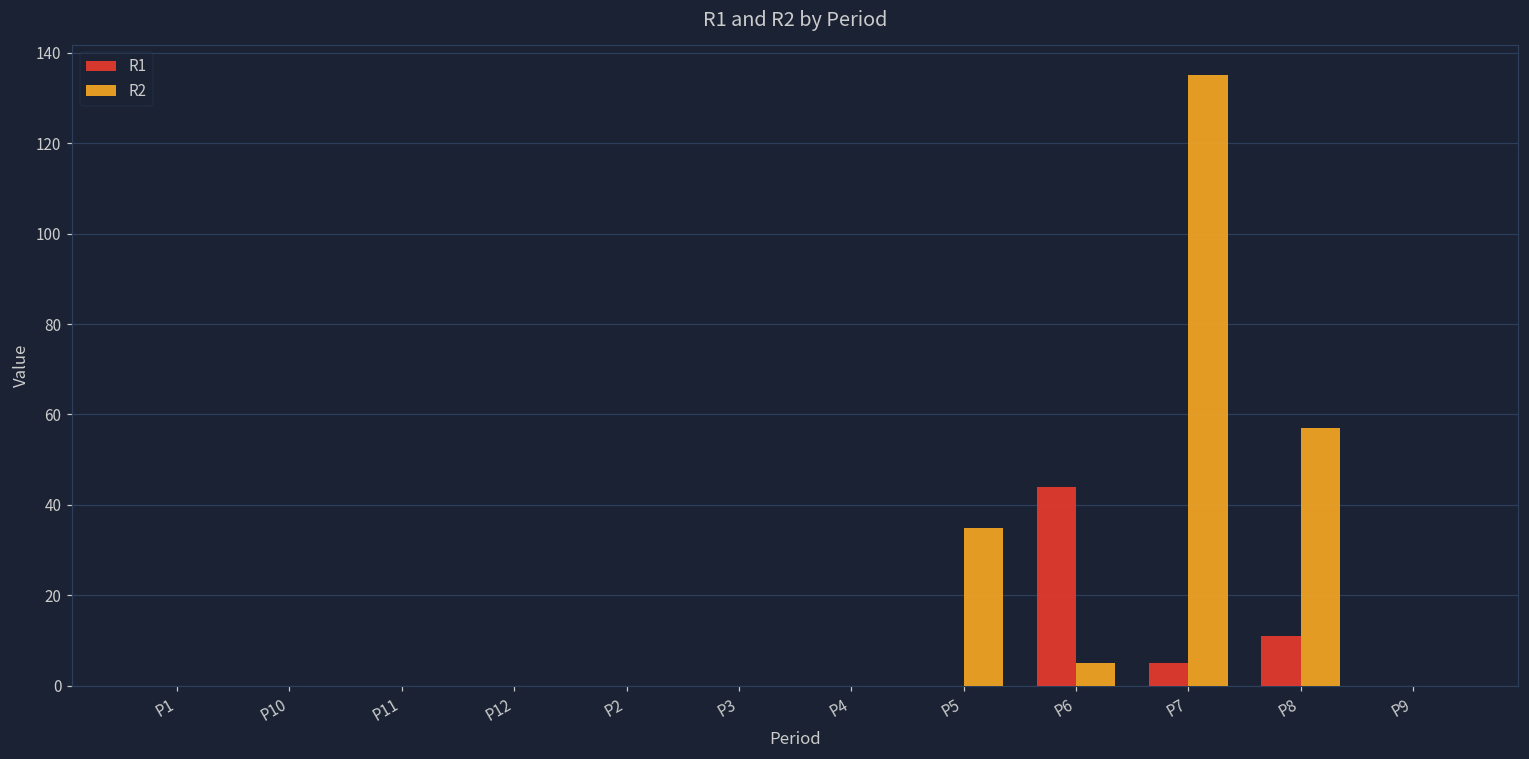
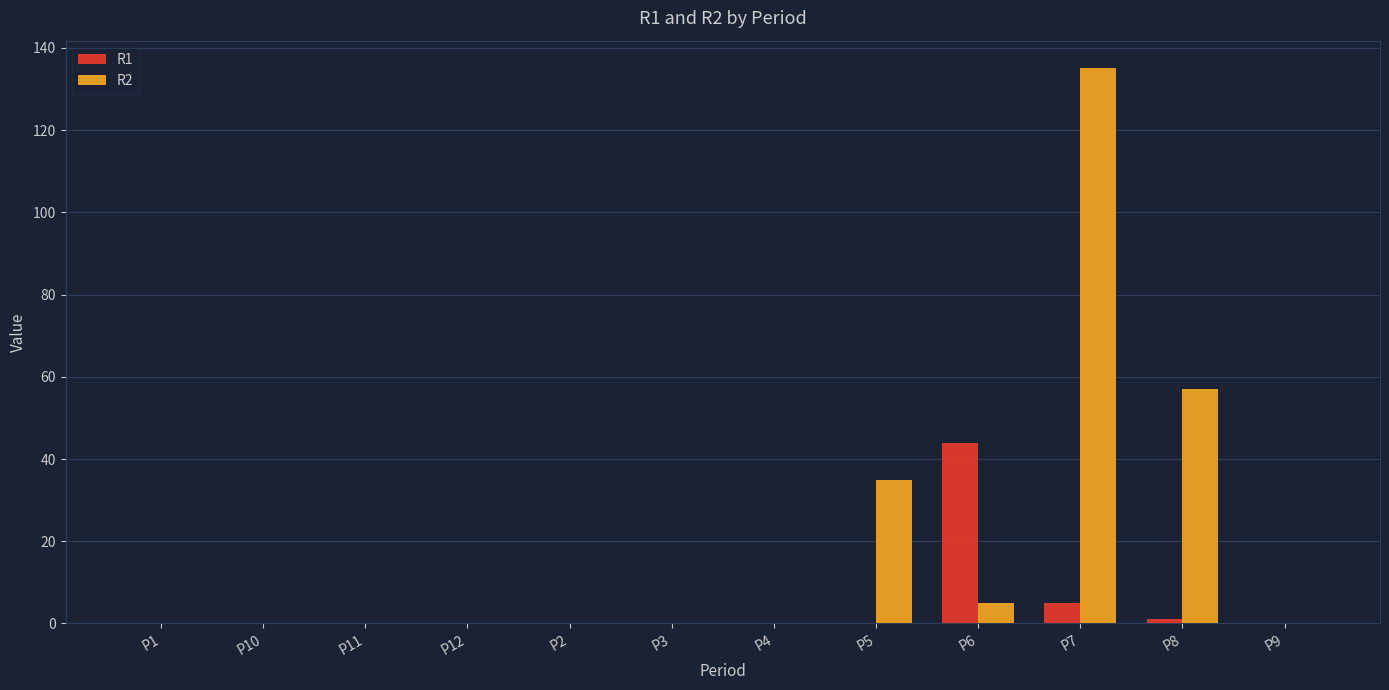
  {
    "R1": {
      "P1": 0,
      "P10": 0,
      "P11": 0,
      "P12": 0,
      "P2": 0,
      "P3": 0,
      "P4": 0,
      "P5": 0,
      "P6": 44,
      "P7": 5,
-     "P8": 11,
+     "P8": 1,
      "P9": 0
    },
    "R2": {
      "P1": 0,
      "P10": 0,
      "P11": 0,
      "P12": 0,
      "P2": 0,
      "P3": 0,
      "P4": 0,
      "P5": 35,
      "P6": 5,
      "P7": 135,
      "P8": 57,
      "P9": 0
    }
  }
